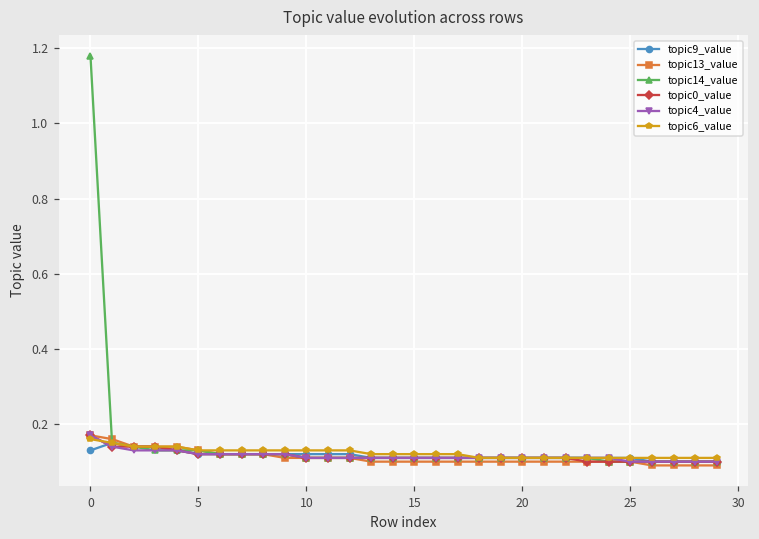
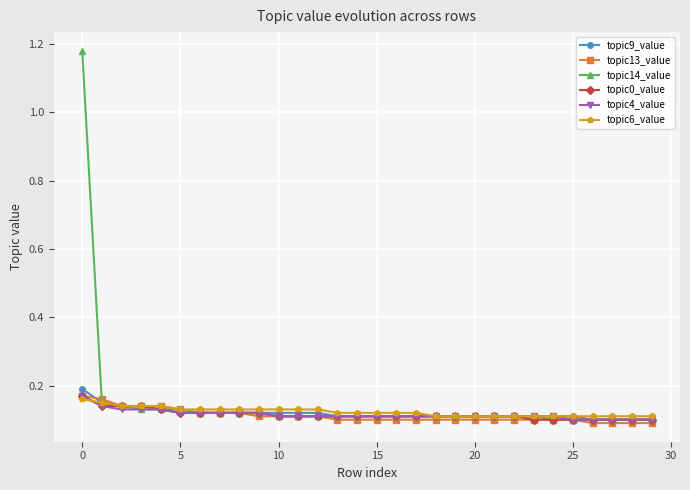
  {
    "topic9_value": {
-     "0": 0.13,
+     "0": 0.19,
      "10": 0.12
    },
    "topic14_value": {
      "0": 1.18
    }
  }
